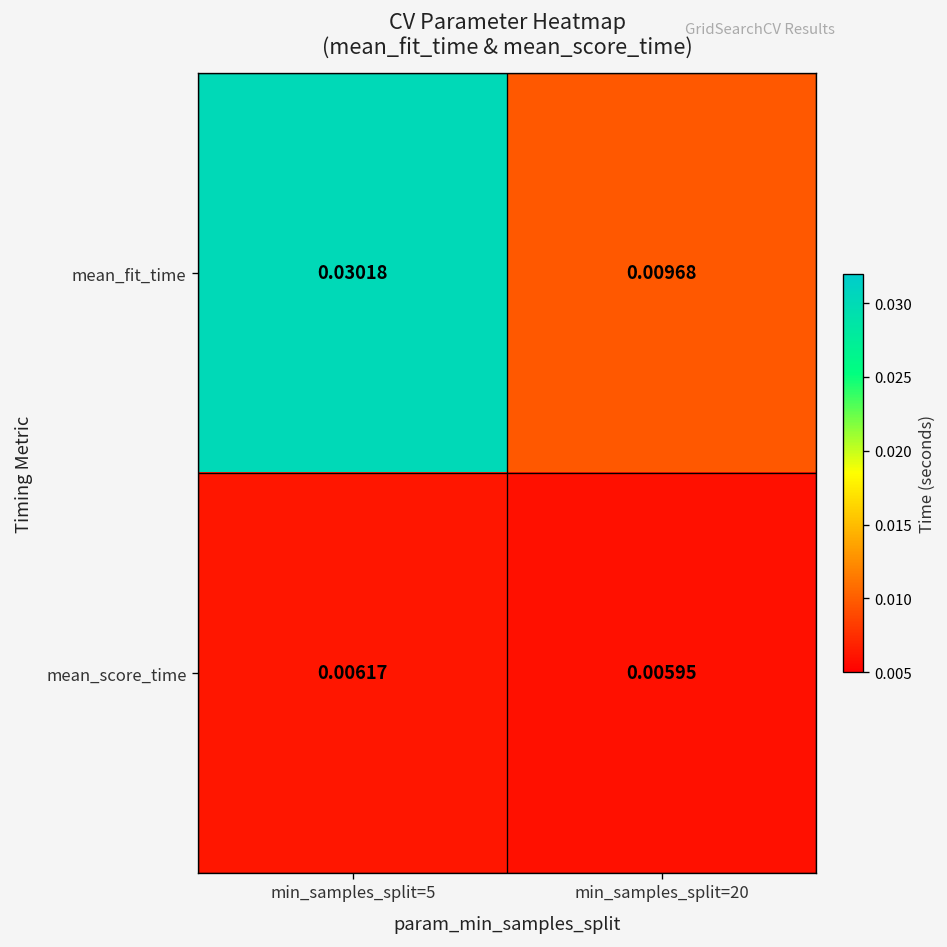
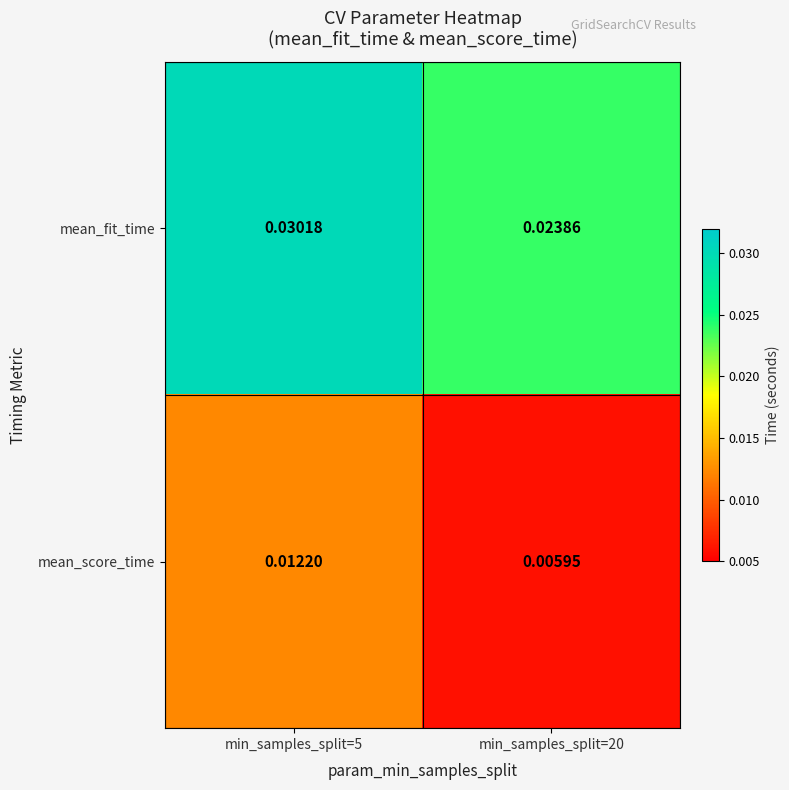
  {
    "mean_fit_time": {
      "min_samples_split=5": 0.03018,
-     "min_samples_split=20": 0.00968
+     "min_samples_split=20": 0.02386
    },
    "mean_score_time": {
-     "min_samples_split=5": 0.00617,
+     "min_samples_split=5": 0.01220,
      "min_samples_split=20": 0.00595
    }
  }
